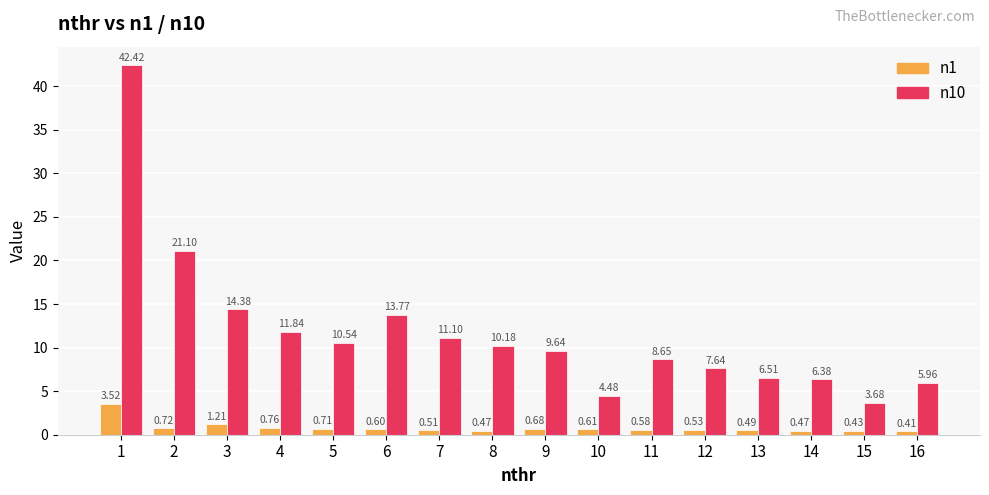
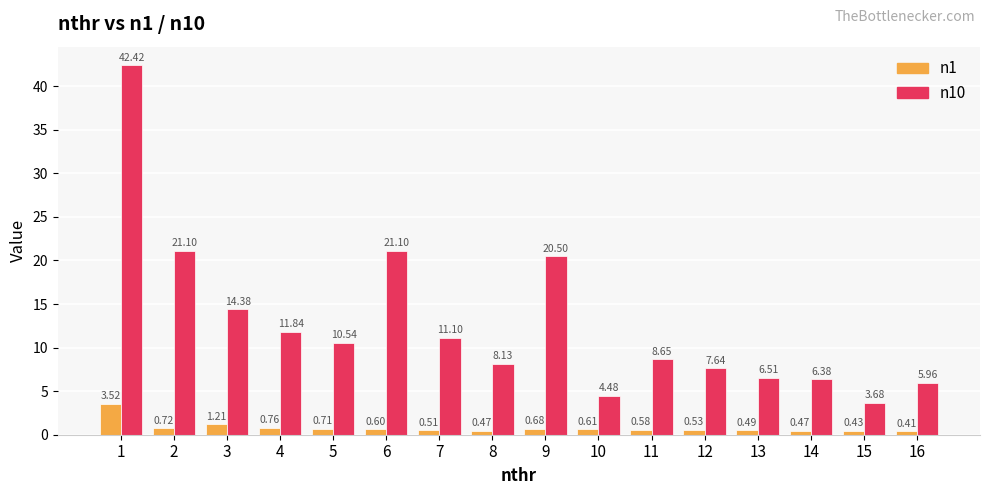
  {
    "n1": {
      "1": 3.52,
      "2": 0.72,
      "3": 1.21,
      "4": 0.76,
      "5": 0.71,
      "6": 0.60,
      "7": 0.51,
      "8": 0.47,
      "9": 0.68,
      "10": 0.61,
      "11": 0.58,
      "12": 0.53,
      "13": 0.49,
      "14": 0.47,
      "15": 0.43,
      "16": 0.41
    },
    "n10": {
      "1": 42.42,
      "2": 21.10,
      "3": 14.38,
      "4": 11.84,
      "5": 10.54,
-     "6": 13.77,
+     "6": 21.10,
      "7": 11.10,
-     "8": 10.18,
-     "9": 9.64,
+     "8": 8.13,
+     "9": 20.50,
      "10": 4.48,
      "11": 8.65,
      "12": 7.64,
      "13": 6.51,
      "14": 6.38,
      "15": 3.68,
      "16": 5.96
    }
  }
